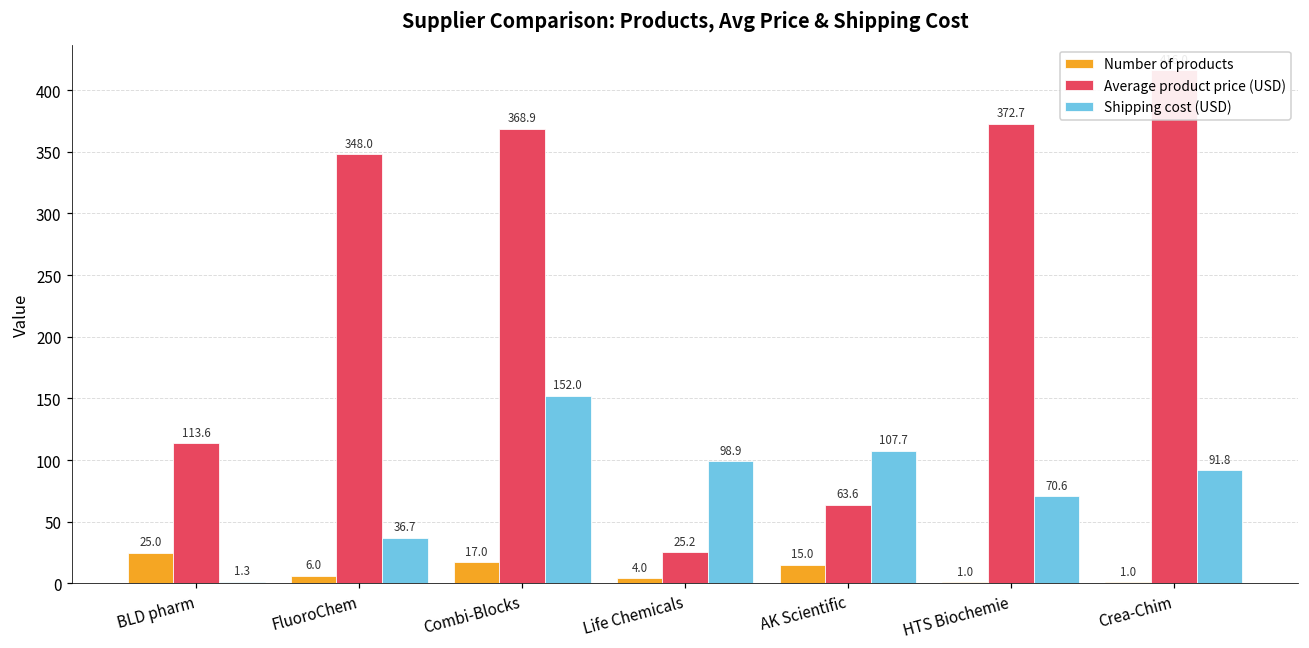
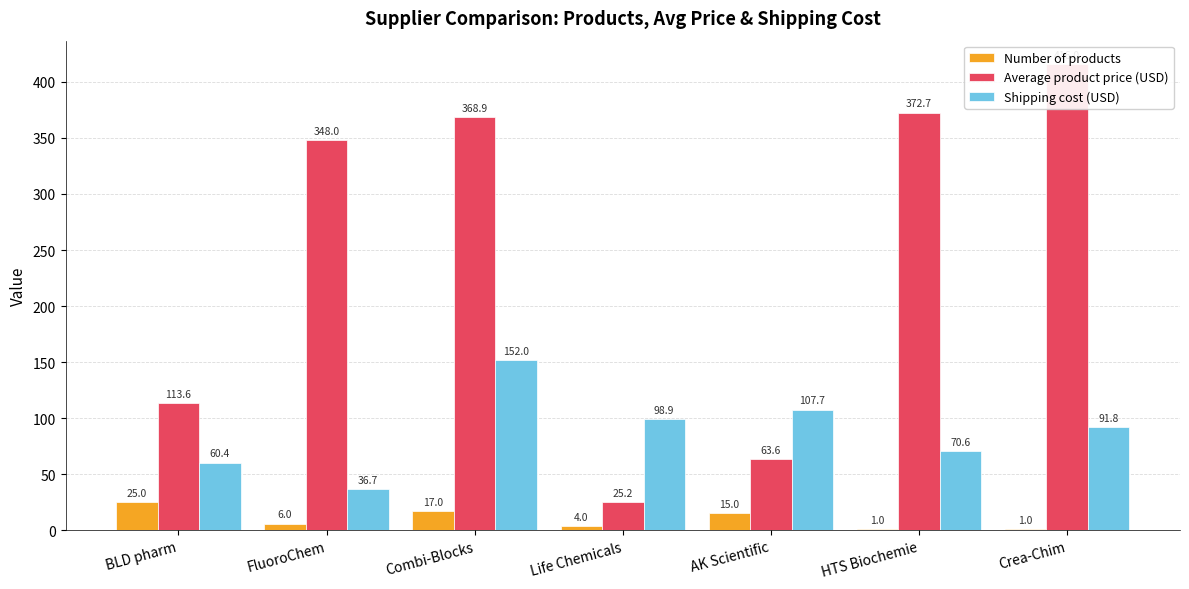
  {
    "Number of products": {
      "BLD pharm": 25.0,
      "FluoroChem": 6.0,
      "Combi-Blocks": 17.0,
      "Life Chemicals": 4.0,
      "AK Scientific": 15.0,
      "HTS Biochemie": 1.0,
      "Crea-Chim": 1.0
    },
    "Average product price (USD)": {
      "BLD pharm": 113.6,
      "FluoroChem": 348.0,
      "Combi-Blocks": 368.9,
      "Life Chemicals": 25.2,
      "AK Scientific": 63.6,
      "HTS Biochemie": 372.7
    },
    "Shipping cost (USD)": {
-     "BLD pharm": 1.3,
+     "BLD pharm": 60.4,
      "FluoroChem": 36.7,
      "Combi-Blocks": 152.0,
      "Life Chemicals": 98.9,
      "AK Scientific": 107.7,
      "HTS Biochemie": 70.6,
      "Crea-Chim": 91.8
    }
  }
